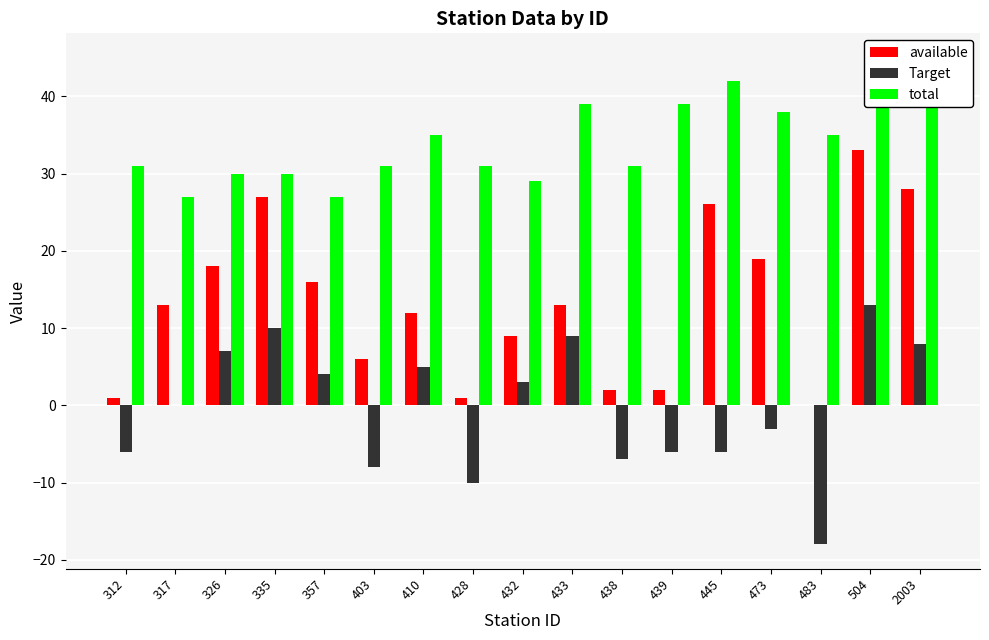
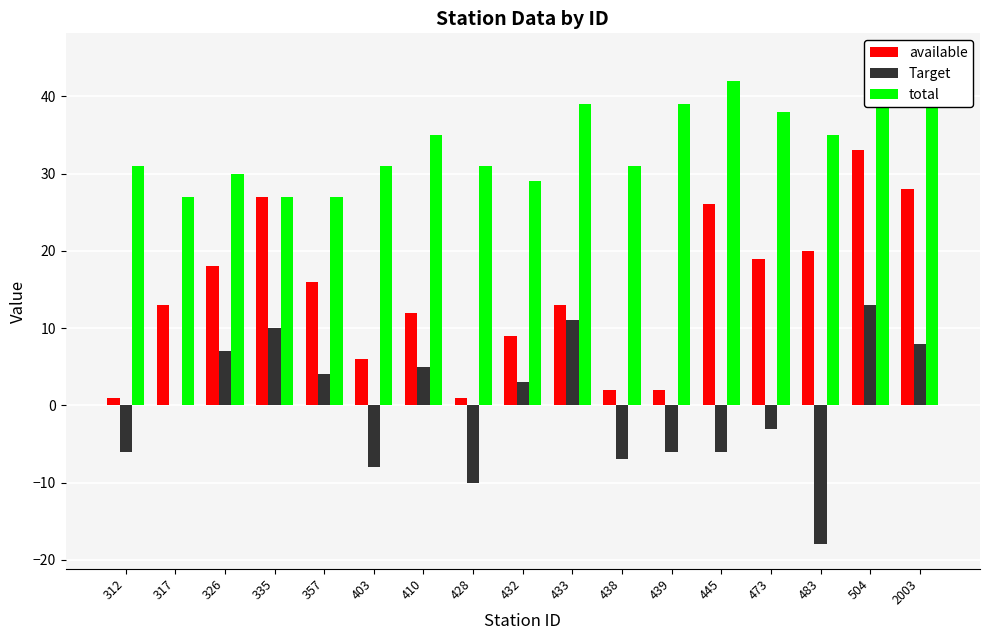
  {
    "available": {
      "312": 1,
      "317": 13,
      "326": 18,
      "335": 27,
      "357": 16,
      "403": 6,
      "410": 12,
      "428": 1,
      "432": 9,
      "433": 13,
      "438": 2,
      "439": 2,
      "445": 26,
      "473": 19,
-     "483": 0,
+     "483": 20,
      "504": 33,
      "2003": 28
    },
    "Target": {
      "312": -6,
      "317": 0,
      "326": 7,
      "335": 10,
      "357": 4,
      "403": -8,
      "410": 5,
      "428": -10,
      "432": 3,
-     "433": 9,
+     "433": 11,
      "438": -7,
      "439": -6,
      "445": -6,
      "473": -3,
      "483": -18,
      "504": 13,
      "2003": 8
    },
    "total": {
      "312": 31,
      "317": 27,
      "326": 30,
-     "335": 30,
+     "335": 27,
      "357": 27,
      "403": 31,
      "410": 35,
      "428": 31,
      "432": 29,
      "433": 39,
      "438": 31,
      "439": 39,
      "445": 42,
      "473": 38,
      "483": 35
    }
  }
